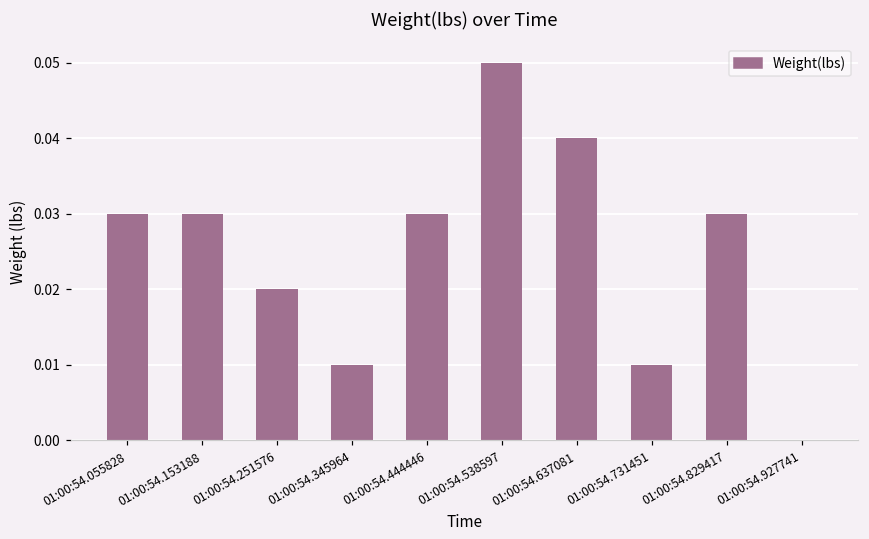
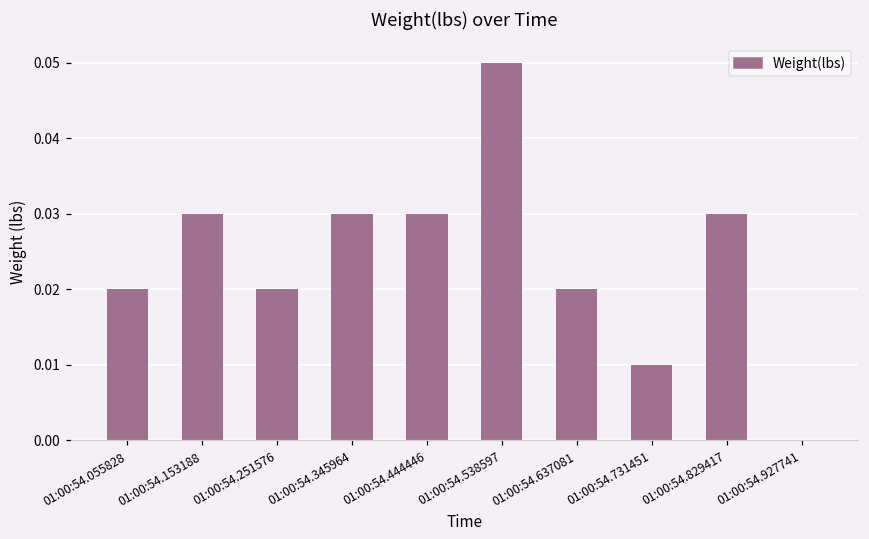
  {
-   "01:00:54.055828": 0.03,
+   "01:00:54.055828": 0.02,
    "01:00:54.153188": 0.03,
    "01:00:54.251576": 0.02,
-   "01:00:54.345964": 0.01,
+   "01:00:54.345964": 0.03,
    "01:00:54.444446": 0.03,
    "01:00:54.538597": 0.05,
-   "01:00:54.637081": 0.04,
+   "01:00:54.637081": 0.02,
    "01:00:54.731451": 0.01,
    "01:00:54.829417": 0.03,
    "01:00:54.927741": 0.00
  }
